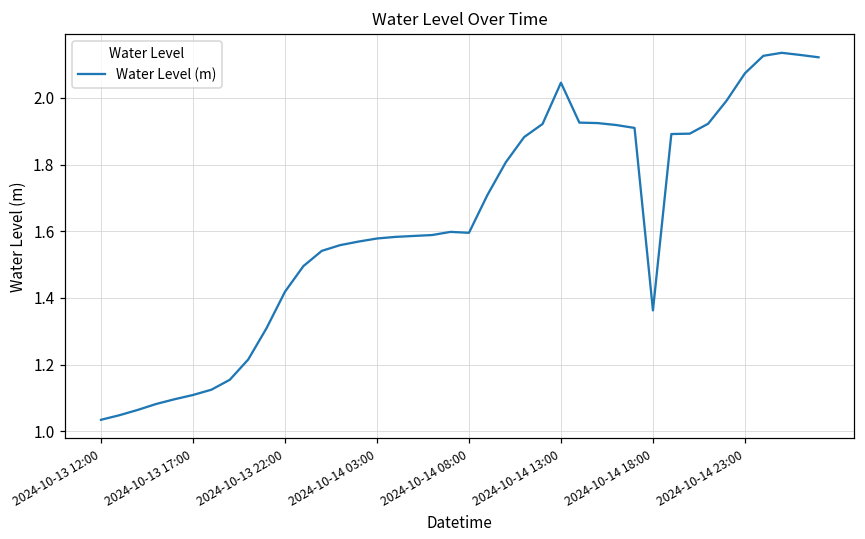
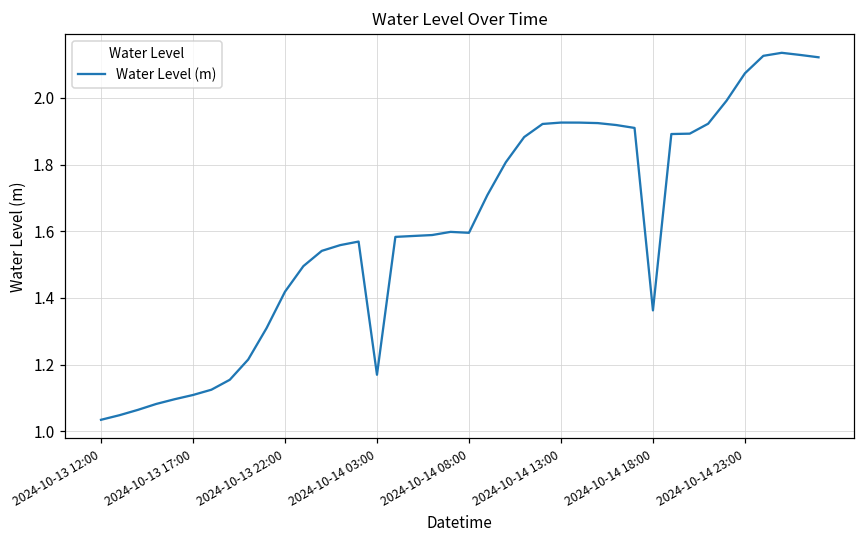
  {
    "2024-10-13 12:00": 1.03,
    "2024-10-13 17:00": 1.11,
    "2024-10-13 22:00": 1.42,
-   "2024-10-14 03:00": 1.58,
+   "2024-10-14 03:00": 1.17,
    "2024-10-14 08:00": 1.60,
-   "2024-10-14 13:00": 2.05,
+   "2024-10-14 13:00": 1.93,
    "2024-10-14 18:00": 1.36,
    "2024-10-14 23:00": 2.07
  }
